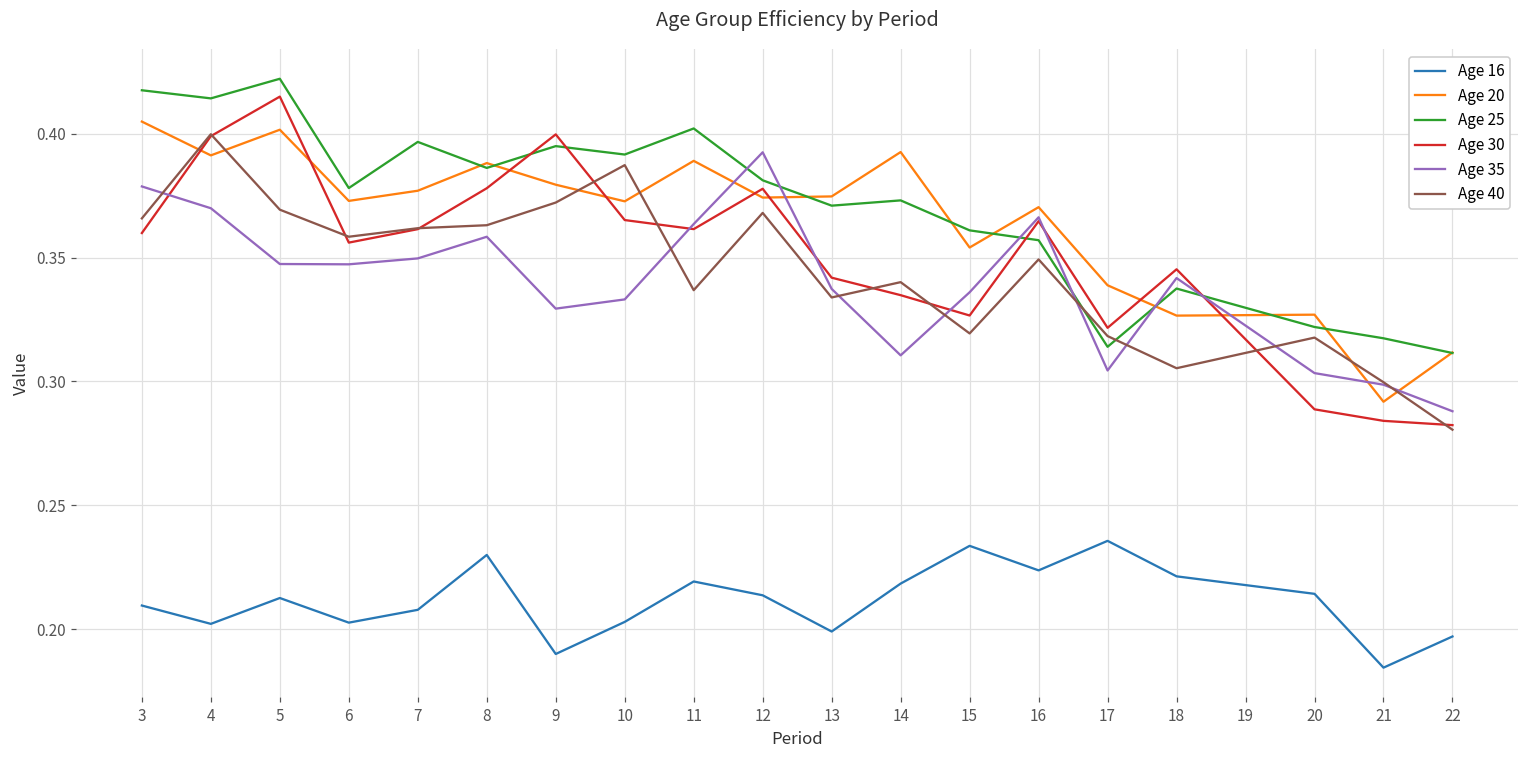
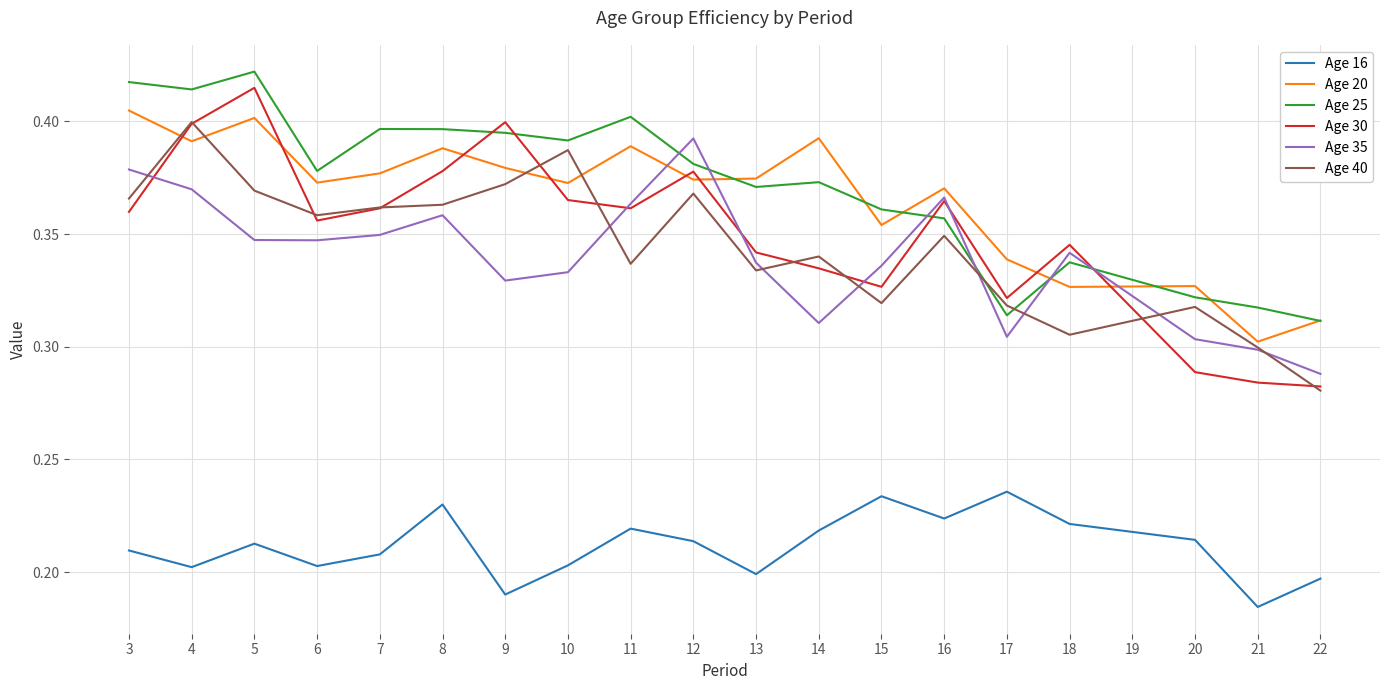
  {
    "Age 16": {
      "3": 0.210,
      "4": 0.202,
      "5": 0.213,
      "6": 0.203,
      "7": 0.208,
      "8": 0.230,
      "9": 0.190,
      "10": 0.203,
      "11": 0.219,
      "12": 0.214,
      "13": 0.199,
      "14": 0.218,
      "15": 0.234,
      "16": 0.224,
      "17": 0.236,
      "18": 0.221,
      "19": 0.218,
      "20": 0.214,
      "21": 0.185,
      "22": 0.197
    },
    "Age 20": {
      "3": 0.405,
      "4": 0.391,
      "5": 0.402,
      "6": 0.373,
      "7": 0.377,
      "8": 0.388,
      "9": 0.379,
      "10": 0.373,
      "11": 0.389,
      "12": 0.374,
      "13": 0.375,
      "14": 0.393,
      "15": 0.354,
      "16": 0.370,
      "17": 0.339,
      "18": 0.327,
      "19": 0.327,
      "20": 0.327,
-     "21": 0.292
+     "21": 0.302
    },
    "Age 25": {
      "3": 0.417,
      "4": 0.414,
      "5": 0.422,
      "6": 0.378,
      "7": 0.397,
-     "8": 0.386,
+     "8": 0.397,
      "9": 0.395,
      "10": 0.392,
      "11": 0.402,
      "12": 0.381,
      "13": 0.371,
      "14": 0.373,
      "15": 0.361,
      "16": 0.357,
      "17": 0.314,
      "18": 0.337,
      "19": 0.330,
      "20": 0.322,
      "21": 0.317
    },
    "Age 30": {
      "3": 0.360,
      "5": 0.415,
      "6": 0.356,
      "8": 0.378,
      "9": 0.400,
      "10": 0.365,
      "11": 0.361,
      "12": 0.378,
      "13": 0.342,
      "14": 0.335,
      "15": 0.327,
      "16": 0.365,
      "17": 0.322,
      "18": 0.345,
      "19": 0.317,
      "20": 0.289,
      "21": 0.284,
      "22": 0.282
    },
    "Age 35": {
      "3": 0.379,
      "4": 0.370,
      "5": 0.347,
      "6": 0.347,
      "7": 0.350,
      "8": 0.358,
      "9": 0.329,
      "10": 0.333,
      "11": 0.364,
      "12": 0.392,
      "13": 0.337,
      "14": 0.311,
      "15": 0.336,
      "16": 0.366,
      "17": 0.304,
      "18": 0.342,
      "19": 0.323,
      "20": 0.303,
      "22": 0.288
    },
    "Age 40": {
      "3": 0.366,
      "5": 0.369,
      "6": 0.358,
      "8": 0.363,
      "9": 0.372,
      "10": 0.387,
      "11": 0.337,
      "12": 0.368,
      "13": 0.334,
      "14": 0.340,
      "15": 0.319,
      "16": 0.349,
      "17": 0.318,
      "18": 0.305,
      "19": 0.312,
      "20": 0.318,
      "22": 0.281
    }
  }
